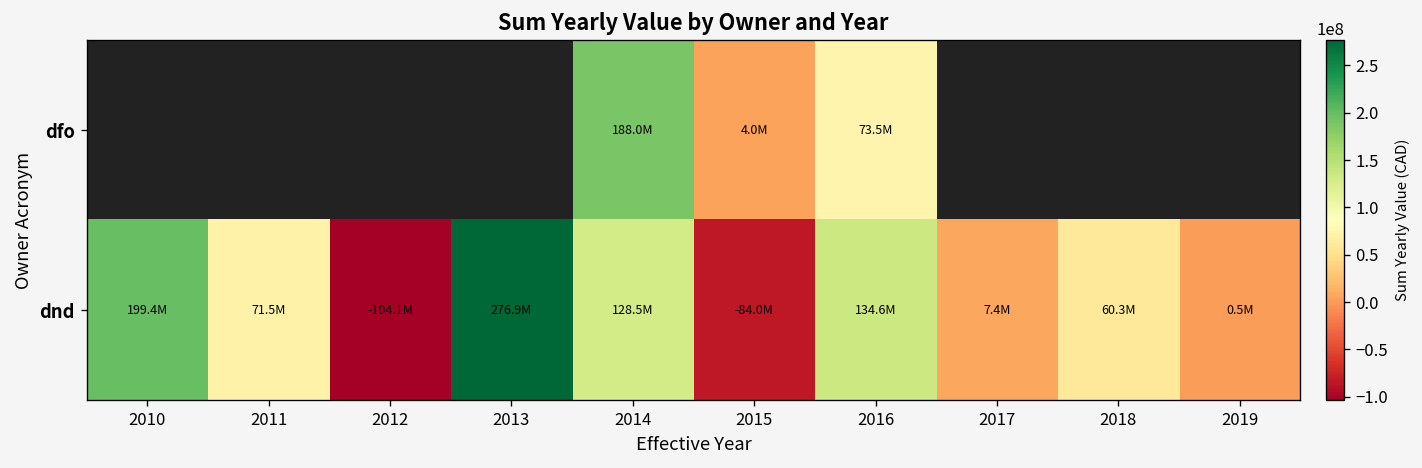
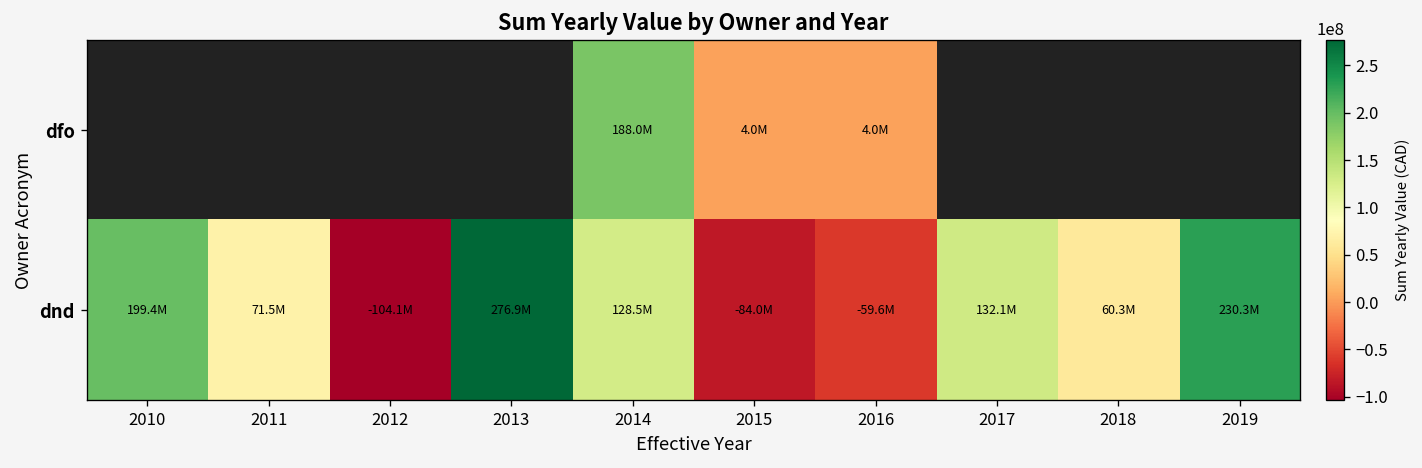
  {
    "dfo": {
      "2014": "188.0M",
      "2015": "4.0M",
-     "2016": "73.5M"
+     "2016": "4.0M"
    },
    "dnd": {
      "2010": "199.4M",
      "2011": "71.5M",
      "2012": "-104.1M",
      "2013": "276.9M",
      "2014": "128.5M",
      "2015": "-84.0M",
-     "2016": "134.6M",
-     "2017": "7.4M",
+     "2016": "-59.6M",
+     "2017": "132.1M",
      "2018": "60.3M",
-     "2019": "0.5M"
+     "2019": "230.3M"
    }
  }
